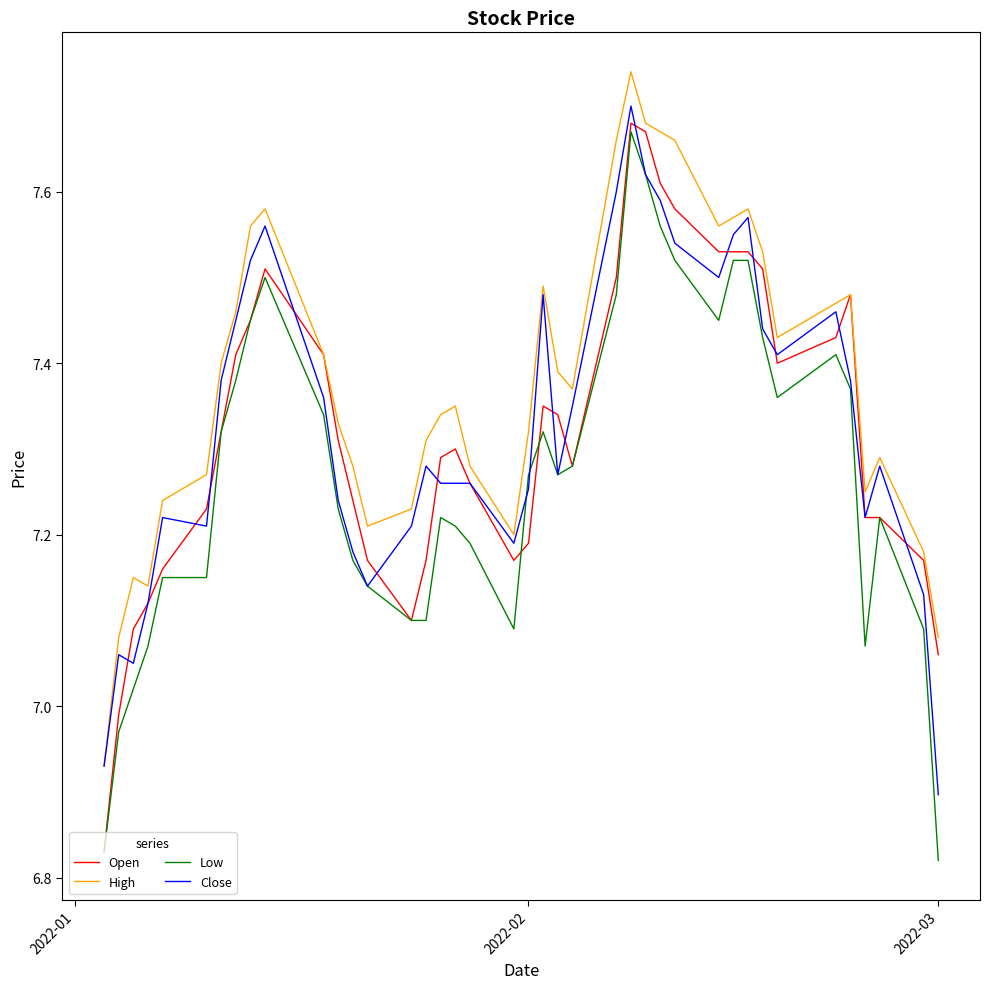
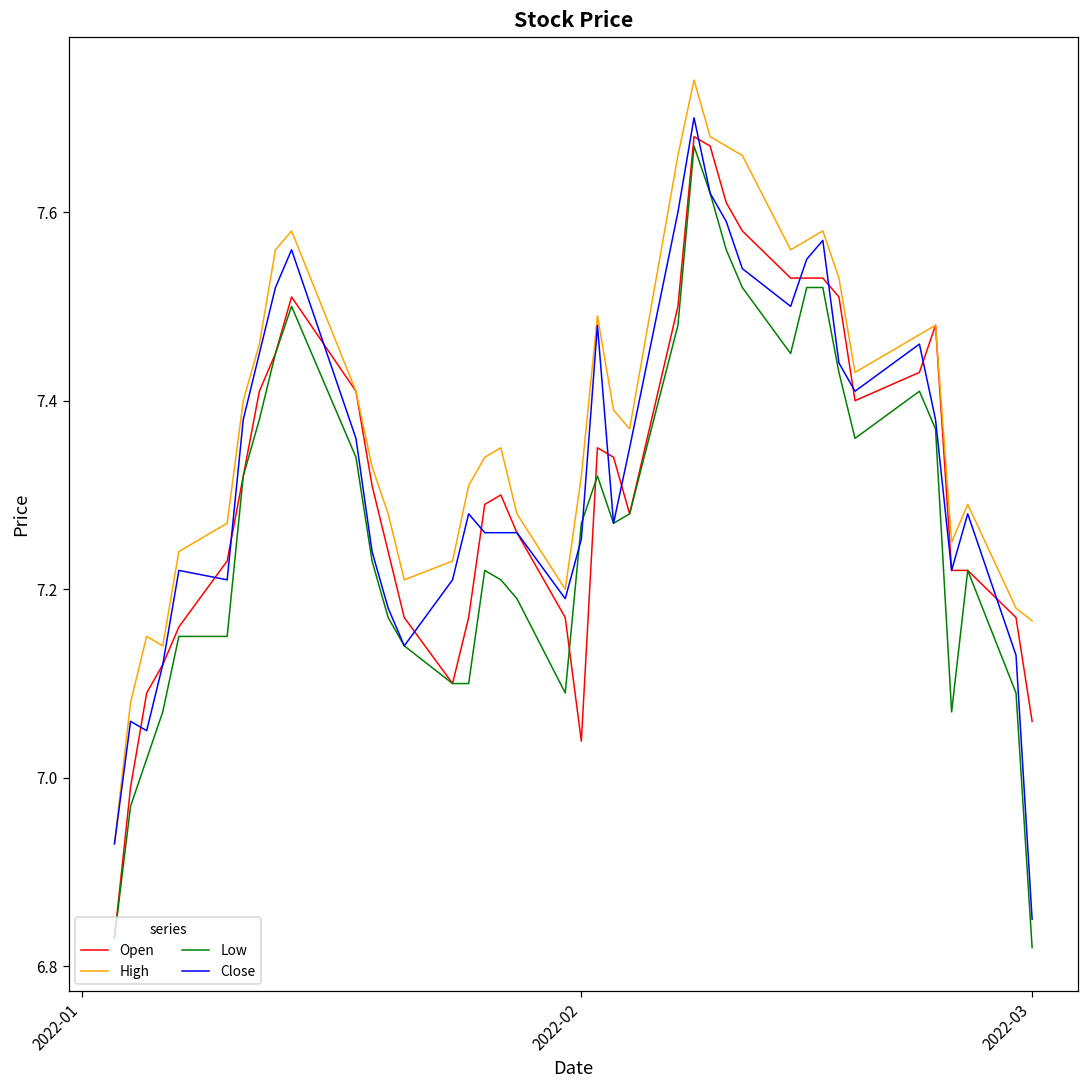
  {
    "Open": {
-     "2022-02": 7.19,
+     "2022-02": 7.04,
      "2022-03": 7.06
    },
    "High": {
      "2022-02": 7.32,
-     "2022-03": 7.08
+     "2022-03": 7.17
    },
    "Low": {
      "2022-02": 7.27,
      "2022-03": 6.82
    },
    "Close": {
      "2022-02": 7.25,
-     "2022-03": 6.90
+     "2022-03": 6.85
    }
  }
